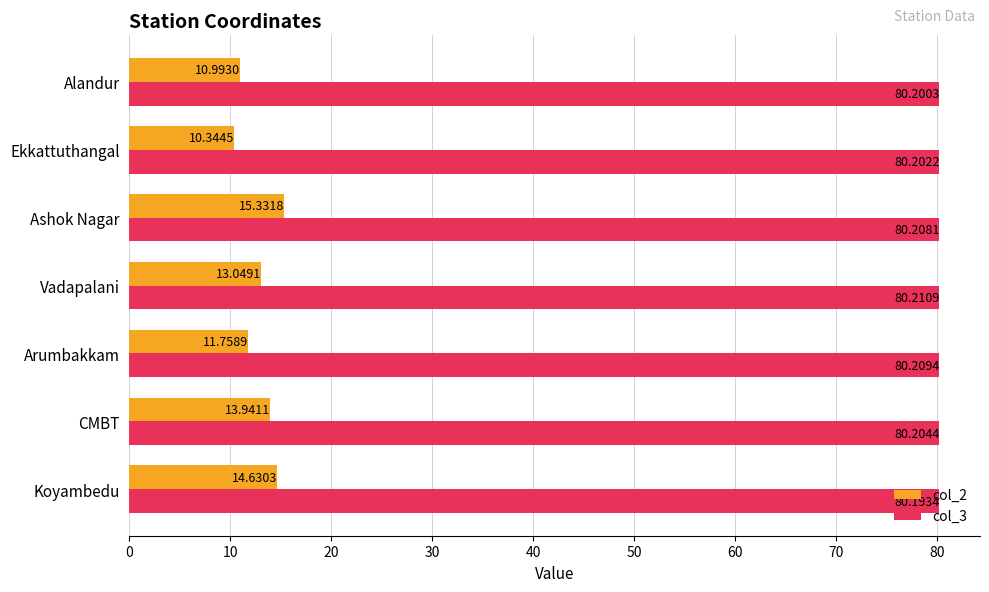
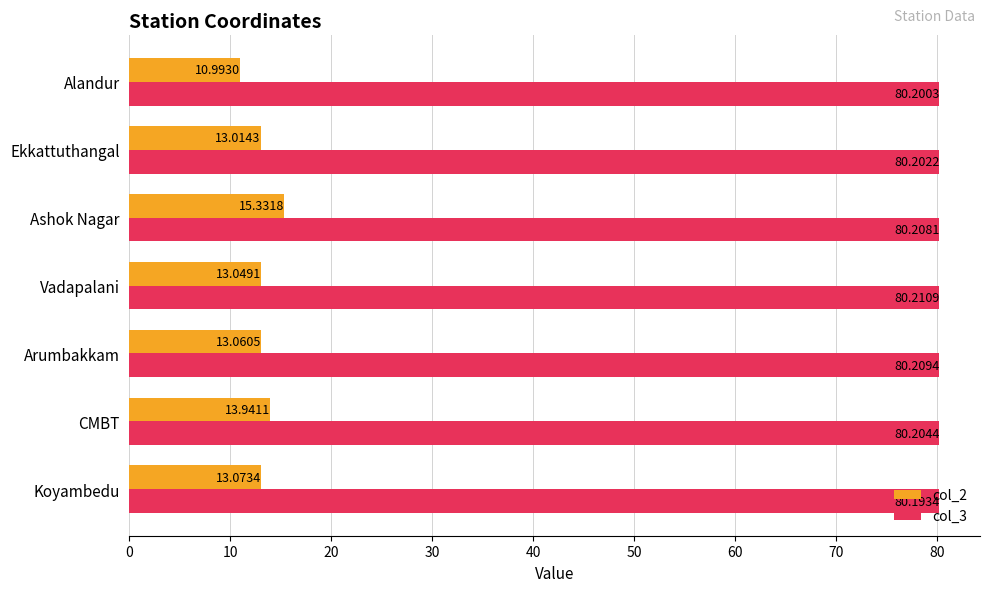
  {
    "col_2": {
      "Alandur": 10.9930,
-     "Ekkattuthangal": 10.3445,
+     "Ekkattuthangal": 13.0143,
      "Ashok Nagar": 15.3318,
      "Vadapalani": 13.0491,
-     "Arumbakkam": 11.7589,
+     "Arumbakkam": 13.0605,
      "CMBT": 13.9411,
-     "Koyambedu": 14.6303
+     "Koyambedu": 13.0734
    },
    "col_3": {
      "Alandur": 80.2003,
      "Ekkattuthangal": 80.2022,
      "Ashok Nagar": 80.2081,
      "Vadapalani": 80.2109,
      "Arumbakkam": 80.2094,
      "CMBT": 80.2044,
      "Koyambedu": 80.1934
    }
  }
